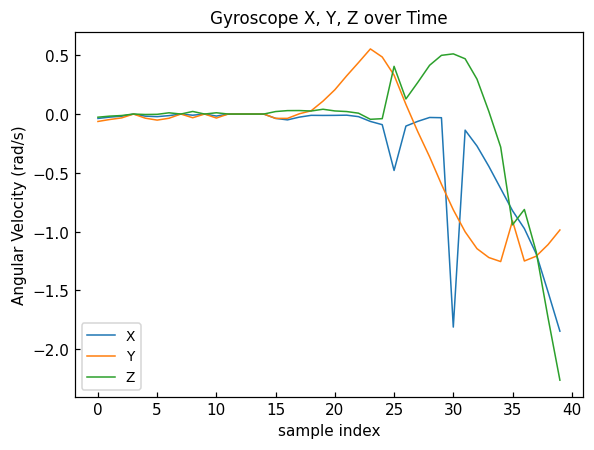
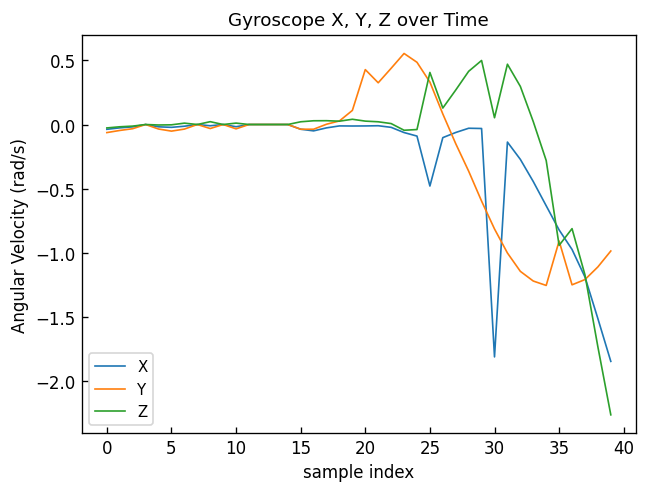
  {
    "X": {
      "20": -0.01,
      "25": -0.48,
      "30": -1.81,
      "35": -0.82
    },
    "Y": {
      "0": -0.06,
      "5": -0.05,
-     "20": 0.21,
+     "20": 0.43,
      "25": 0.33,
      "30": -0.81,
      "35": -0.91
    },
    "Z": {
      "10": 0.01,
      "15": 0.02,
      "20": 0.03,
      "25": 0.41,
-     "30": 0.51,
+     "30": 0.05,
      "35": -0.94
    }
  }
